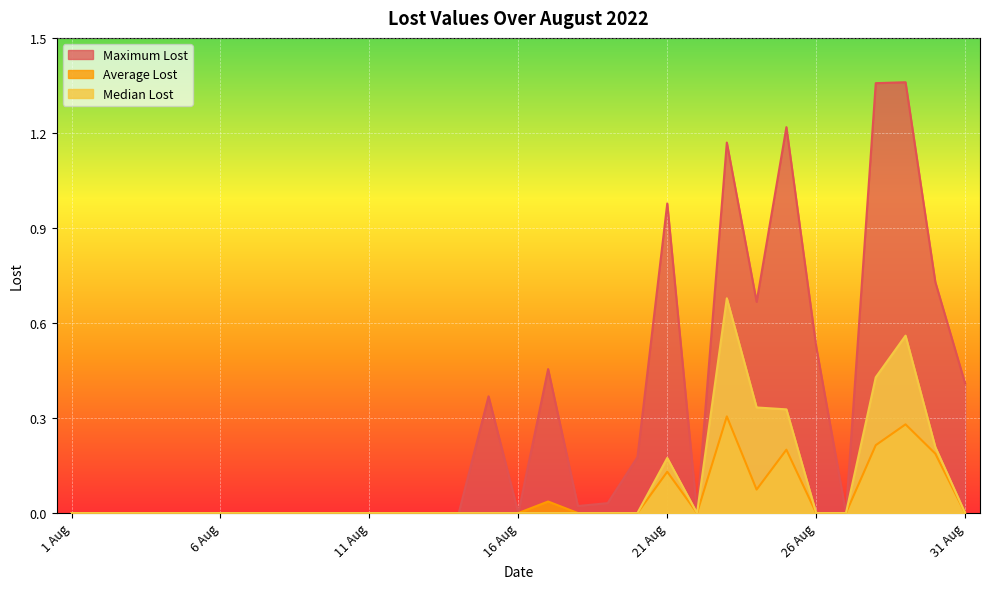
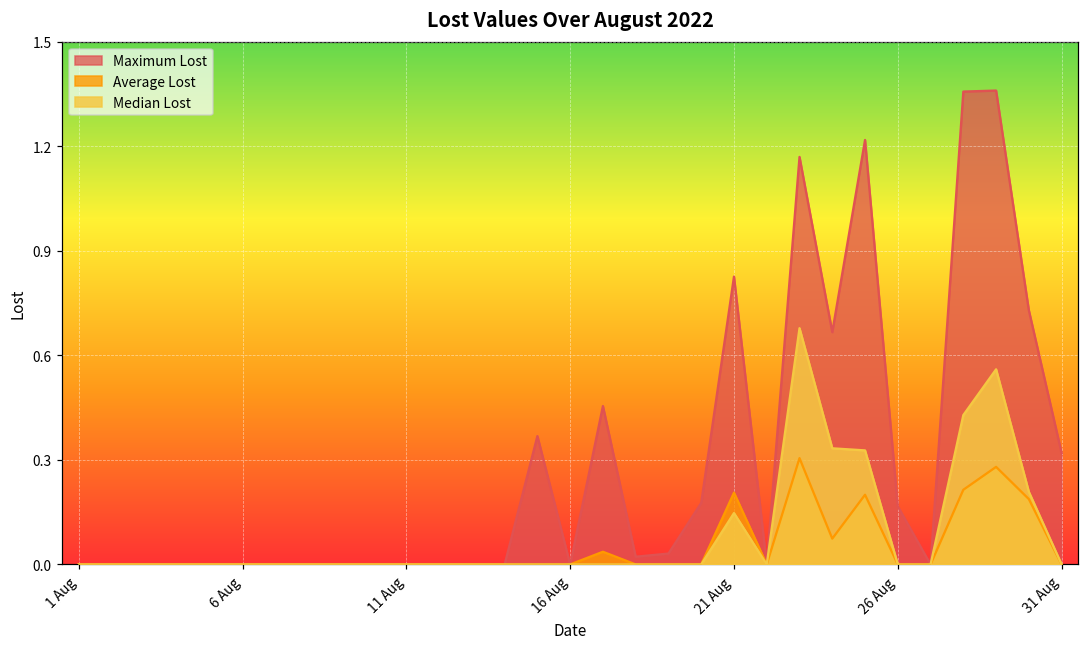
  {
    "Maximum Lost": {
-     "21 Aug": 0.98,
-     "26 Aug": 0.53,
-     "31 Aug": 0.41
+     "21 Aug": 0.83,
+     "26 Aug": 0.17,
+     "31 Aug": 0.32
    },
    "Average Lost": {
-     "21 Aug": 0.13
+     "21 Aug": 0.21
    },
    "Median Lost": {
-     "21 Aug": 0.17
+     "21 Aug": 0.15
    }
  }
